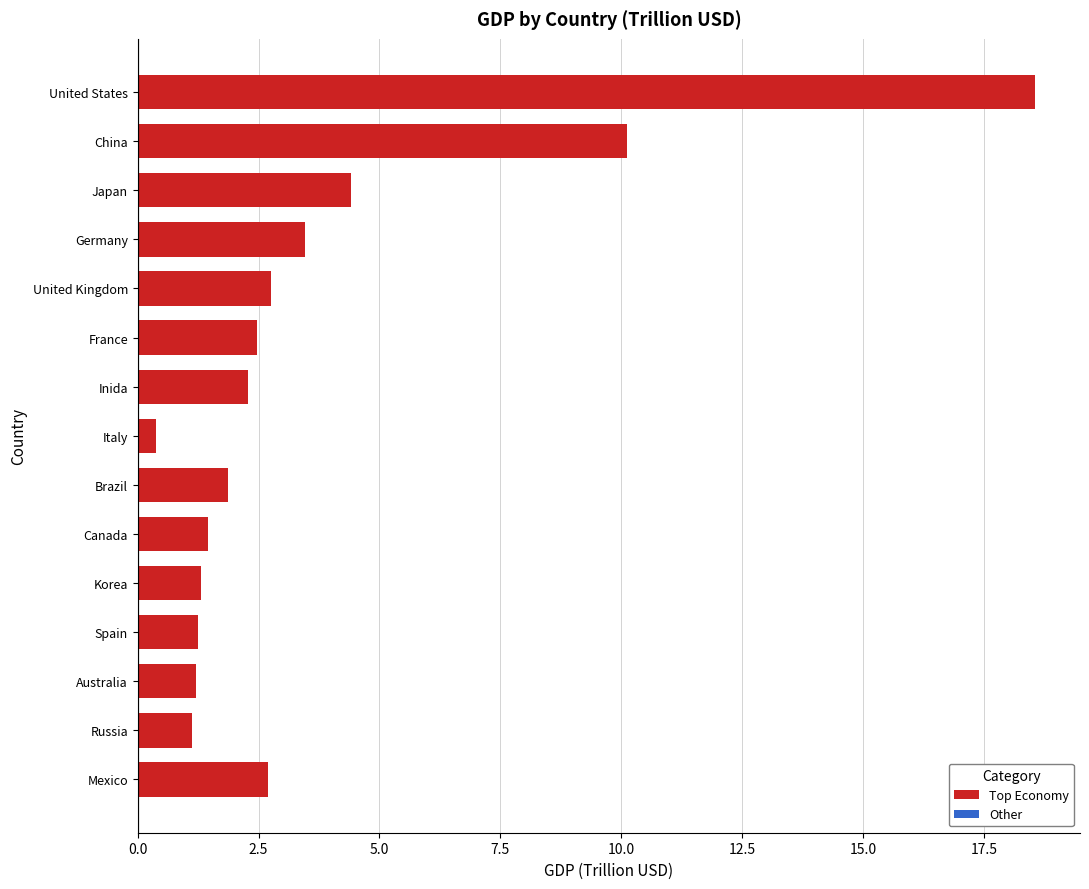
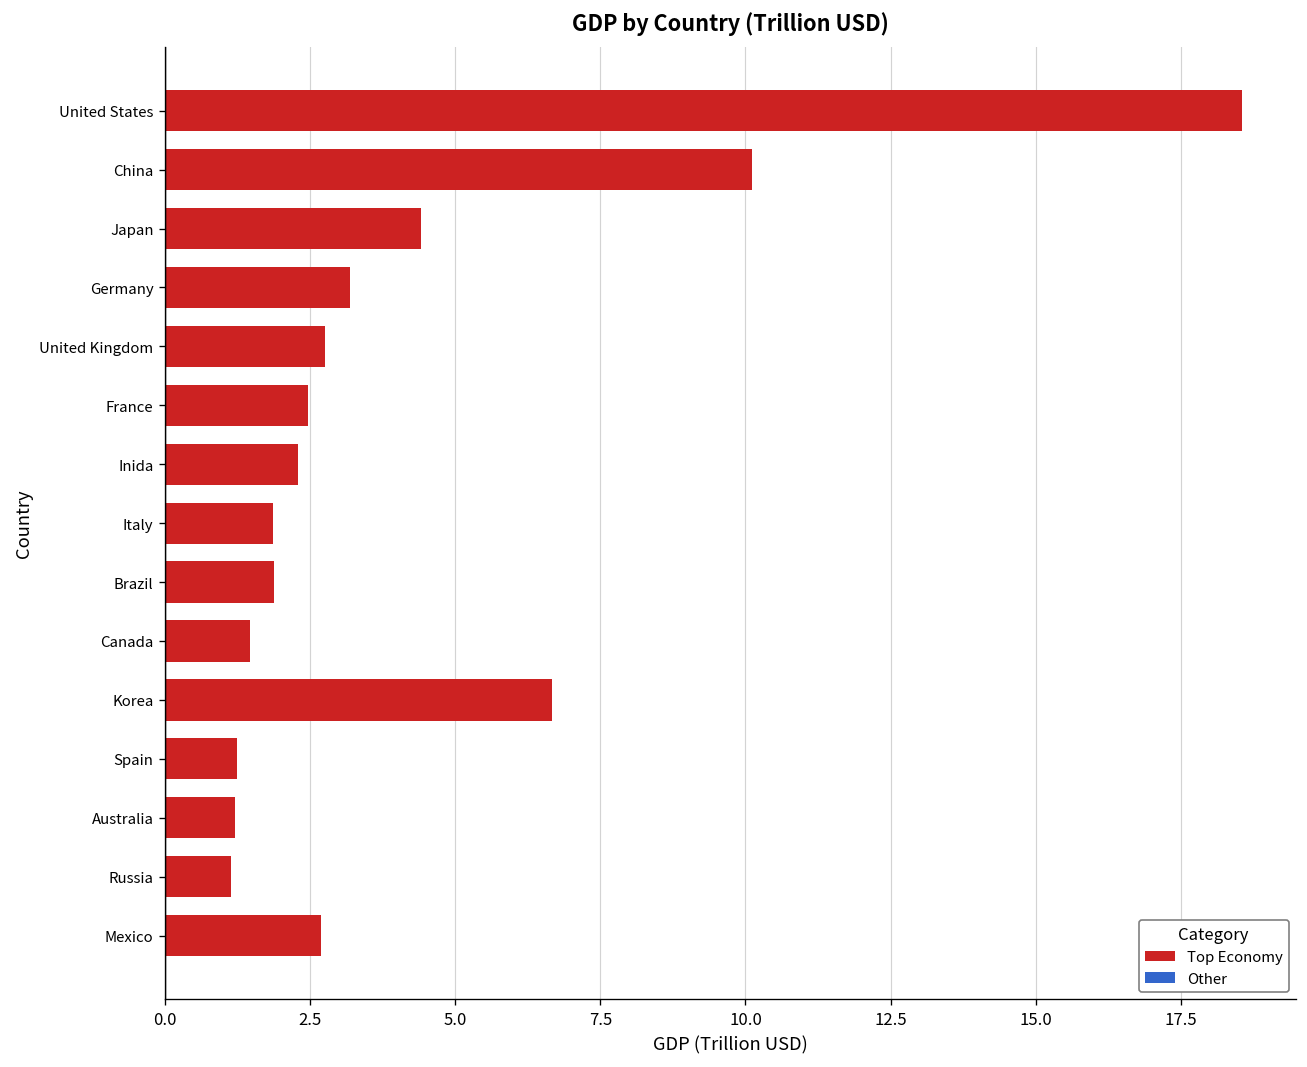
  {
    "United States": 18.6,
    "China": 10.1,
    "Japan": 4.4,
-   "Germany": 3.5,
+   "Germany": 3.2,
    "United Kingdom": 2.8,
    "France": 2.5,
    "Inida": 2.3,
-   "Italy": 0.4,
+   "Italy": 1.9,
    "Brazil": 1.9,
    "Canada": 1.5,
-   "Korea": 1.3,
+   "Korea": 6.7,
    "Spain": 1.2,
    "Australia": 1.2,
    "Russia": 1.1,
    "Mexico": 2.7
  }
